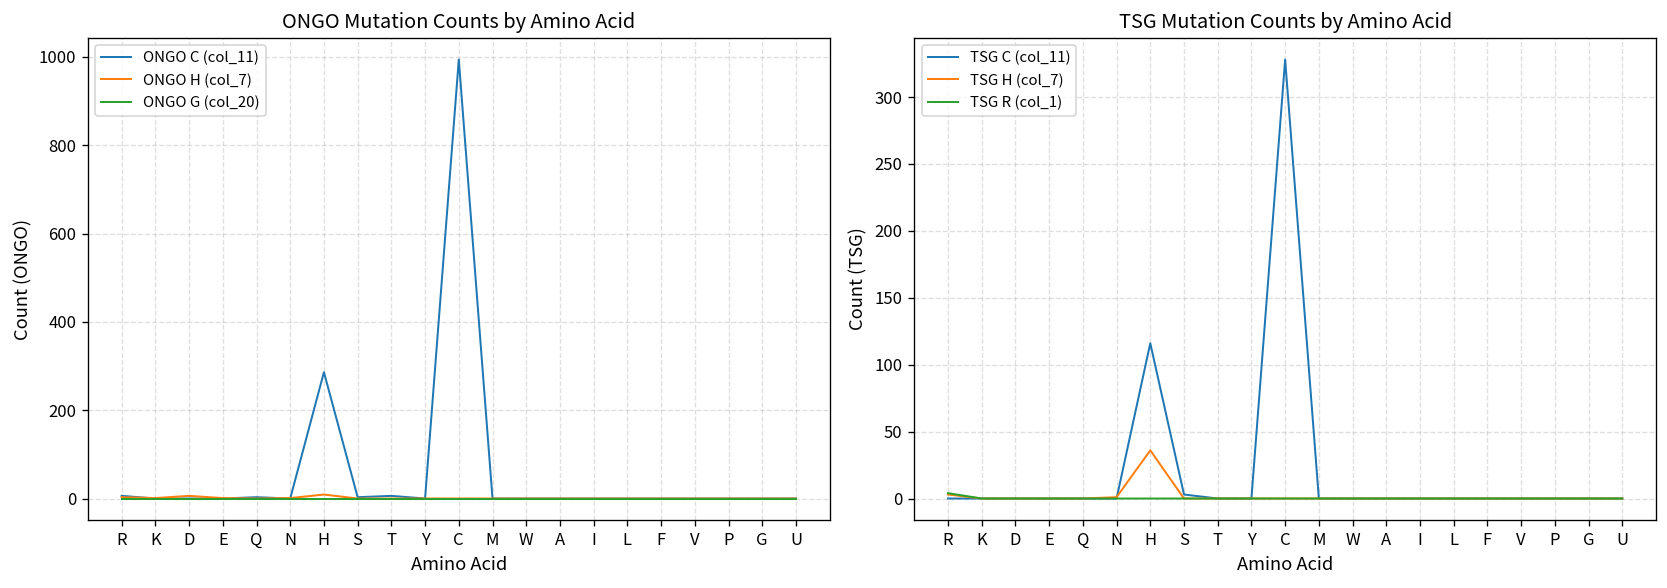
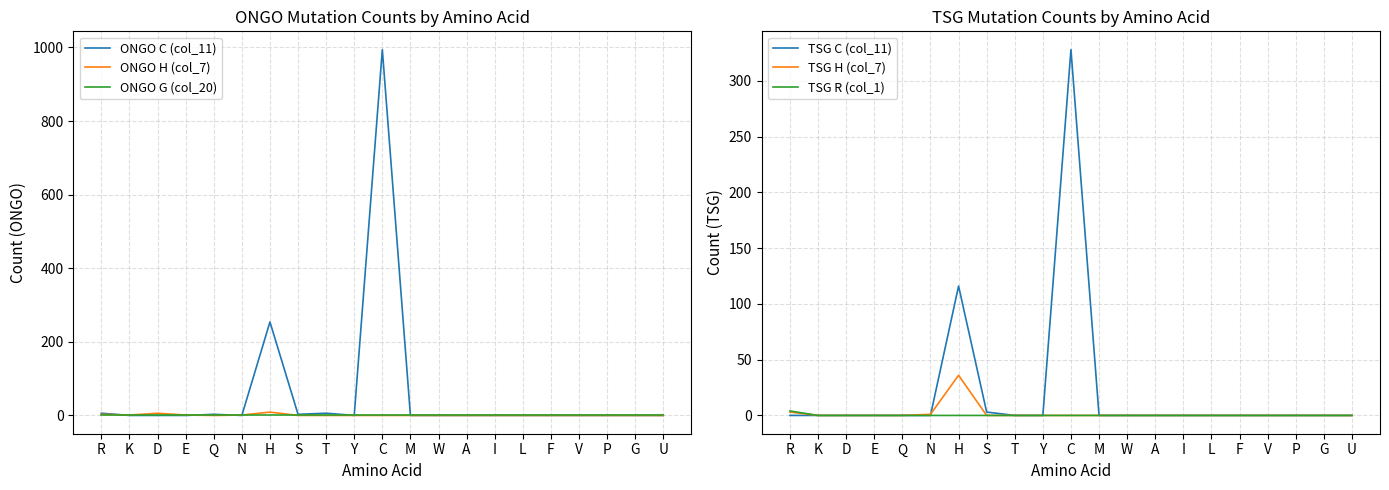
  {
    "ONGO Mutation Counts by Amino Acid": {
      "ONGO C (col_11)": {
-       "H": 290,
+       "H": 250,
        "C": 990
      },
      "ONGO H (col_7)": {
        "H": 10
      },
      "ONGO G (col_20)": {
        "H": 0
      }
    },
    "TSG Mutation Counts by Amino Acid": {
      "TSG C (col_11)": {
        "R": 0,
        "H": 116,
        "S": 3,
        "C": 328
      },
      "TSG H (col_7)": {
        "H": 36
      },
      "TSG R (col_1)": {
        "H": 0
      }
    }
  }
